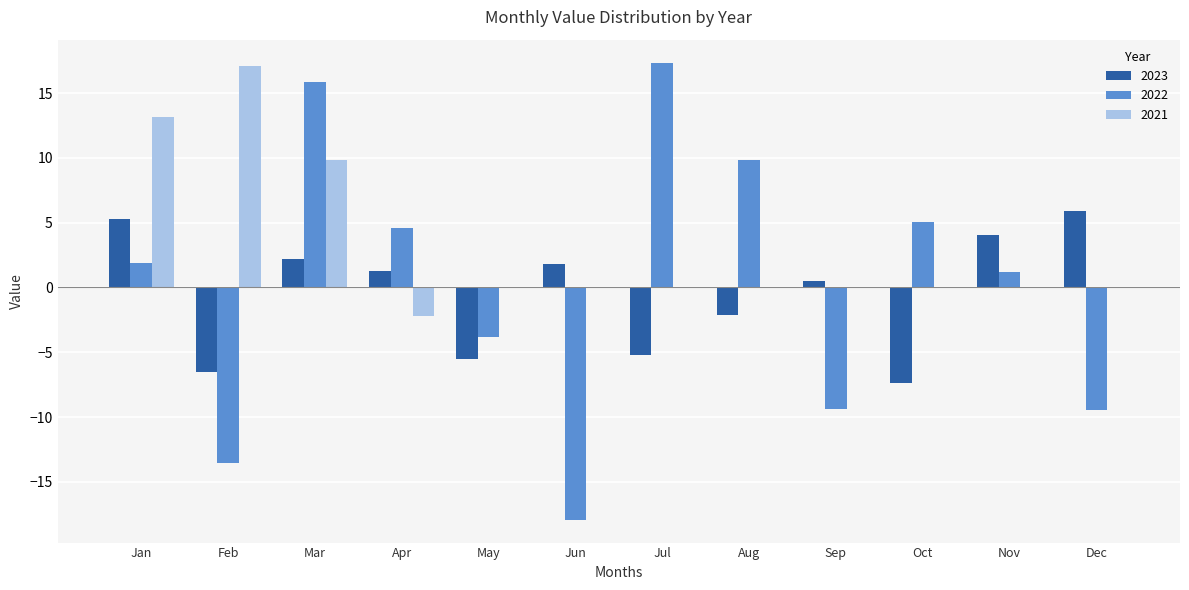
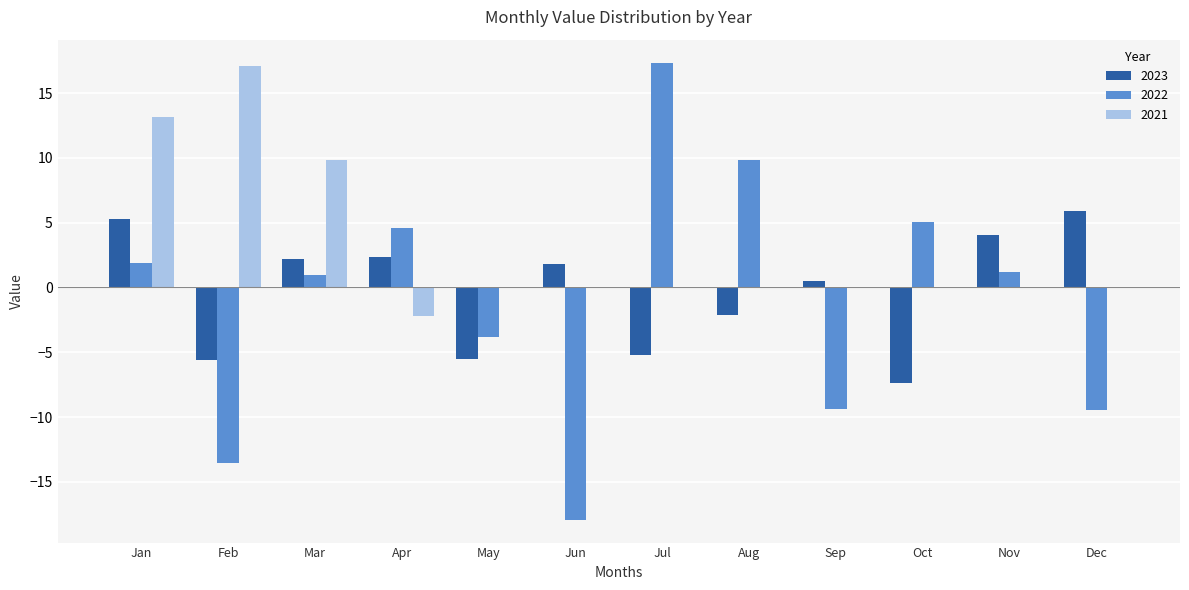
  {
    "2023": {
      "Jan": 5.3,
-     "Feb": -6.6,
+     "Feb": -5.6,
      "Mar": 2.2,
-     "Apr": 1.3,
+     "Apr": 2.4,
      "May": -5.5,
      "Jun": 1.9,
      "Jul": -5.2,
      "Aug": -2.1,
      "Sep": 0.5,
      "Oct": -7.4,
      "Nov": 4.0,
      "Dec": 5.9
    },
    "2022": {
      "Jan": 1.9,
      "Feb": -13.6,
-     "Mar": 15.9,
+     "Mar": 1.0,
      "Apr": 4.6,
      "May": -3.8,
      "Jun": -17.9,
      "Jul": 17.4,
      "Aug": 9.9,
      "Sep": -9.4,
      "Oct": 5.1,
      "Nov": 1.2,
      "Dec": -9.5
    },
    "2021": {
      "Jan": 13.2,
      "Feb": 17.1,
      "Mar": 9.8,
      "Apr": -2.2,
      "May": 0.0,
      "Jun": 0.0,
      "Jul": 0.0,
      "Aug": 0.0,
      "Sep": 0.0,
      "Oct": 0.0,
      "Nov": 0.0,
      "Dec": 0.0
    }
  }
